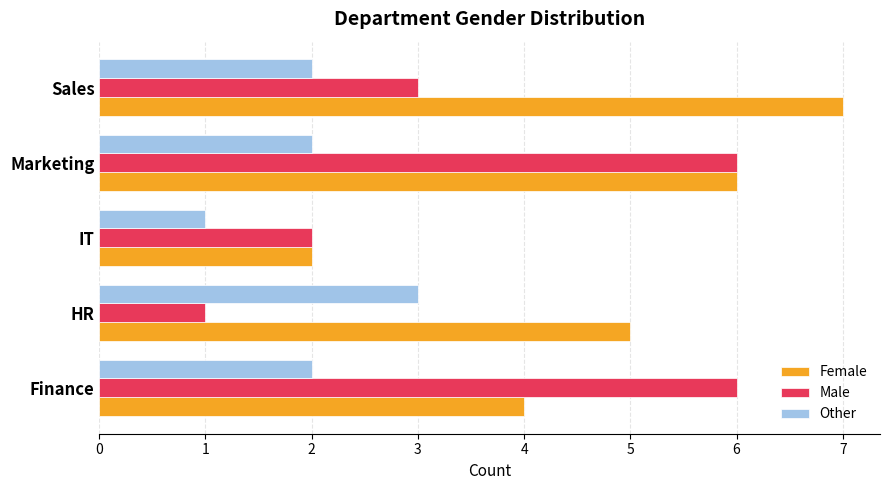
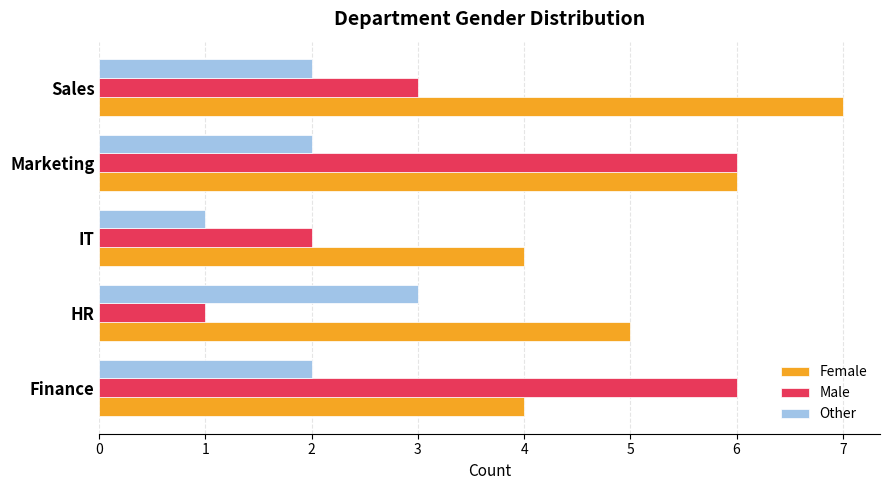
  {
    "Female": {
      "Sales": 7,
      "Marketing": 6,
-     "IT": 2,
+     "IT": 4,
      "HR": 5,
      "Finance": 4
    },
    "Male": {
      "Sales": 3,
      "Marketing": 6,
      "IT": 2,
      "HR": 1,
      "Finance": 6
    },
    "Other": {
      "Sales": 2,
      "Marketing": 2,
      "IT": 1,
      "HR": 3,
      "Finance": 2
    }
  }
